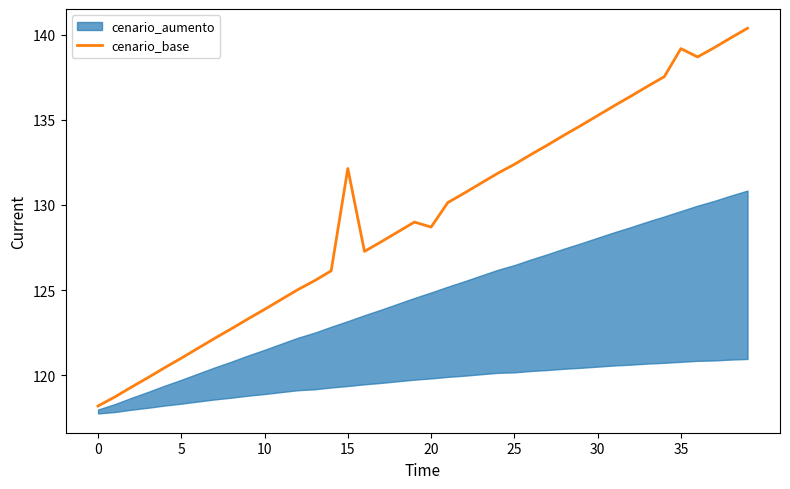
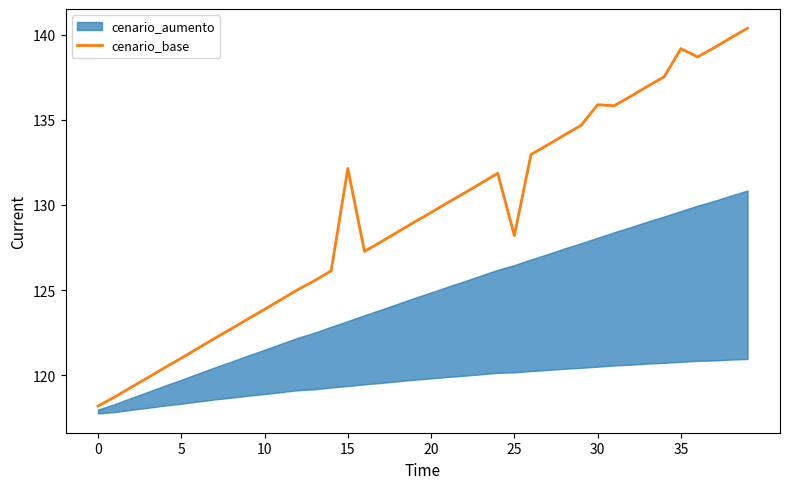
  {
    "cenario_base": {
      "0": 118.2,
      "5": 121.0,
      "10": 123.9,
      "15": 132.1,
-     "20": 128.7,
-     "25": 132.4,
-     "30": 135.2,
+     "20": 129.6,
+     "25": 128.2,
+     "30": 135.9,
      "35": 139.2
    }
  }
